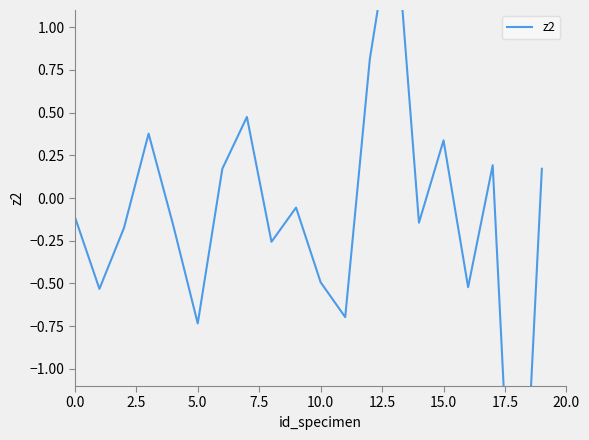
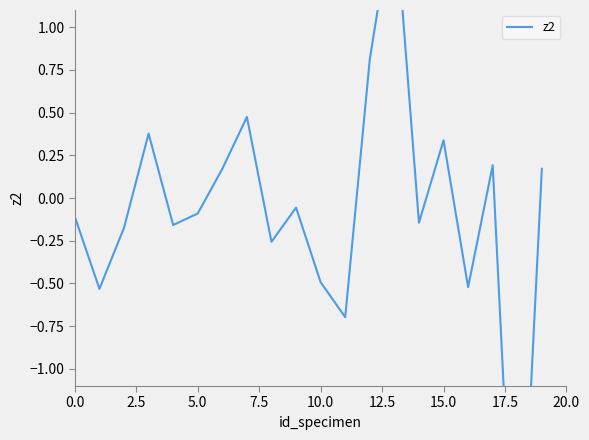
  {
    "0.0": -0.11,
-   "5.0": -0.73,
+   "5.0": -0.09,
    "10.0": -0.49,
    "15.0": 0.34
  }
